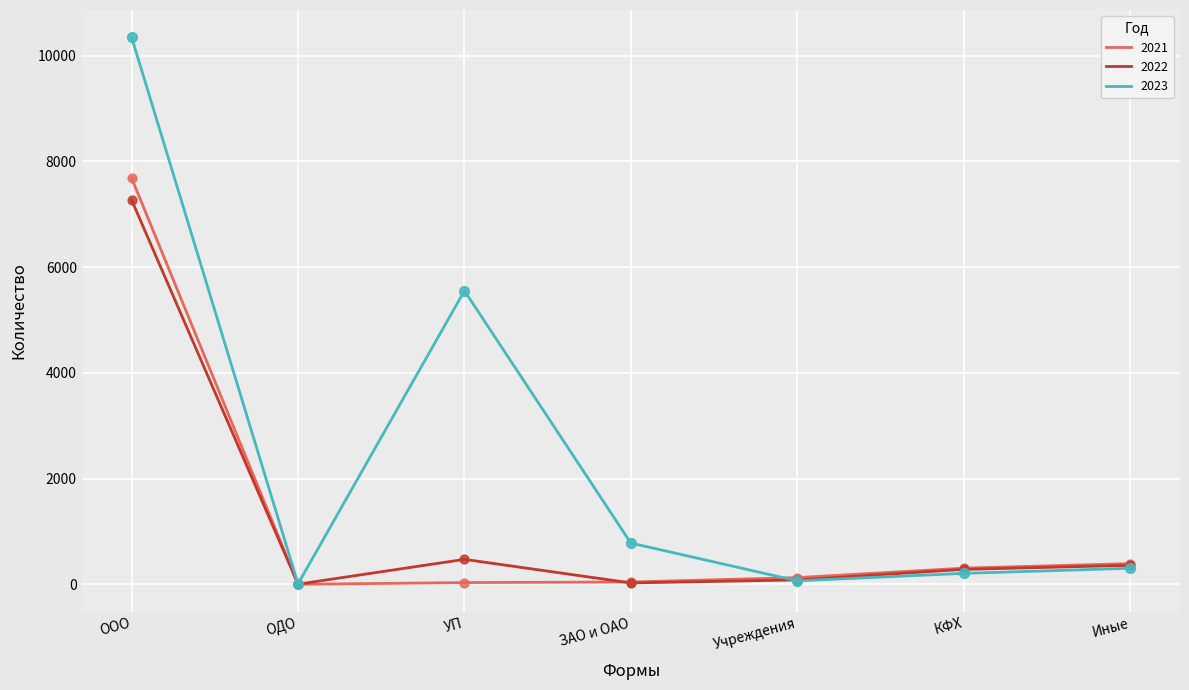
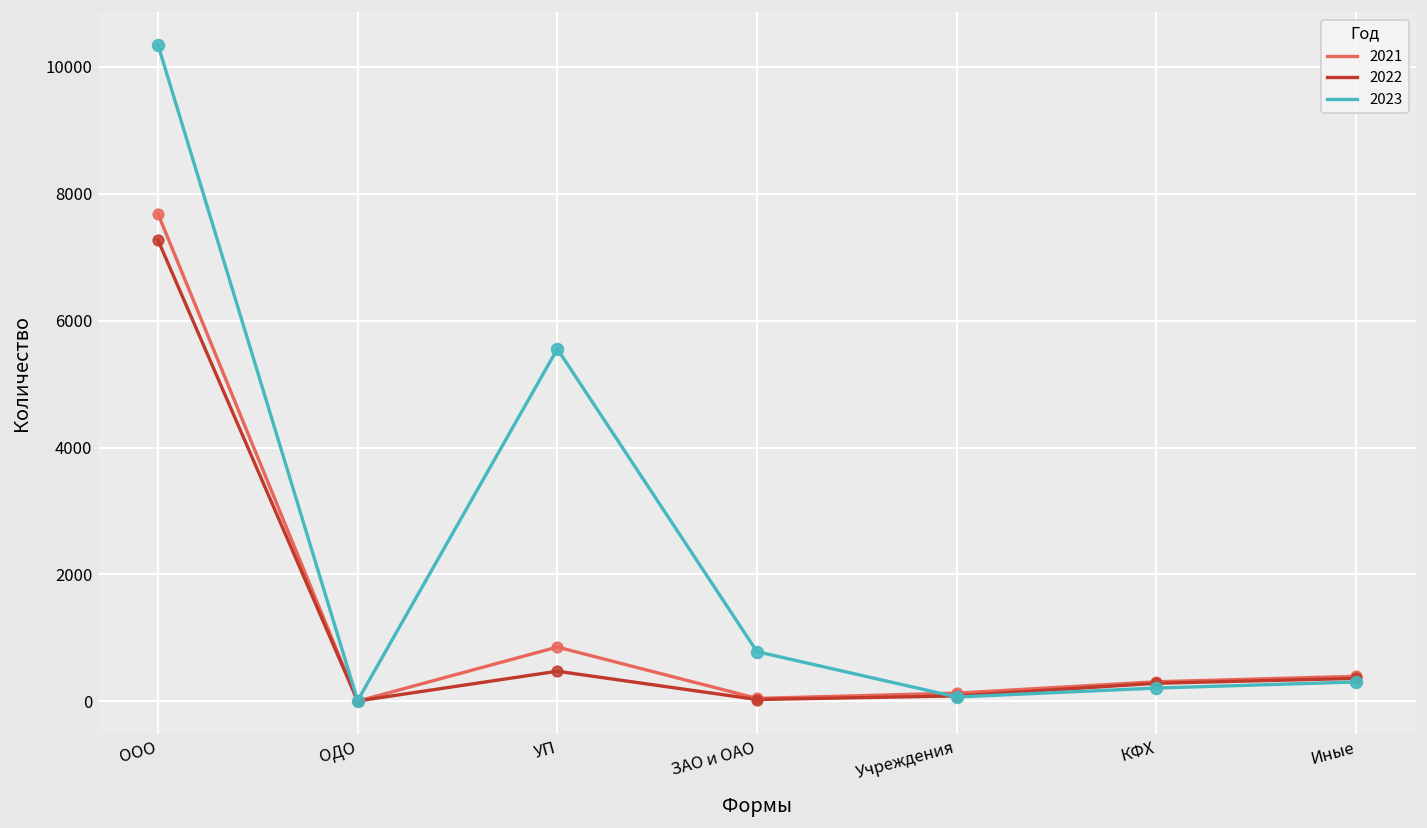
  {
    "2021": {
      "ООО": 7700,
-     "УП": 0
+     "УП": 900
    },
    "2022": {
      "ООО": 7300,
      "УП": 500
    },
    "2023": {
      "ООО": 10300,
      "УП": 5600,
      "ЗАО и ОАО": 800,
      "КФХ": 200,
      "Иные": 300
    }
  }
